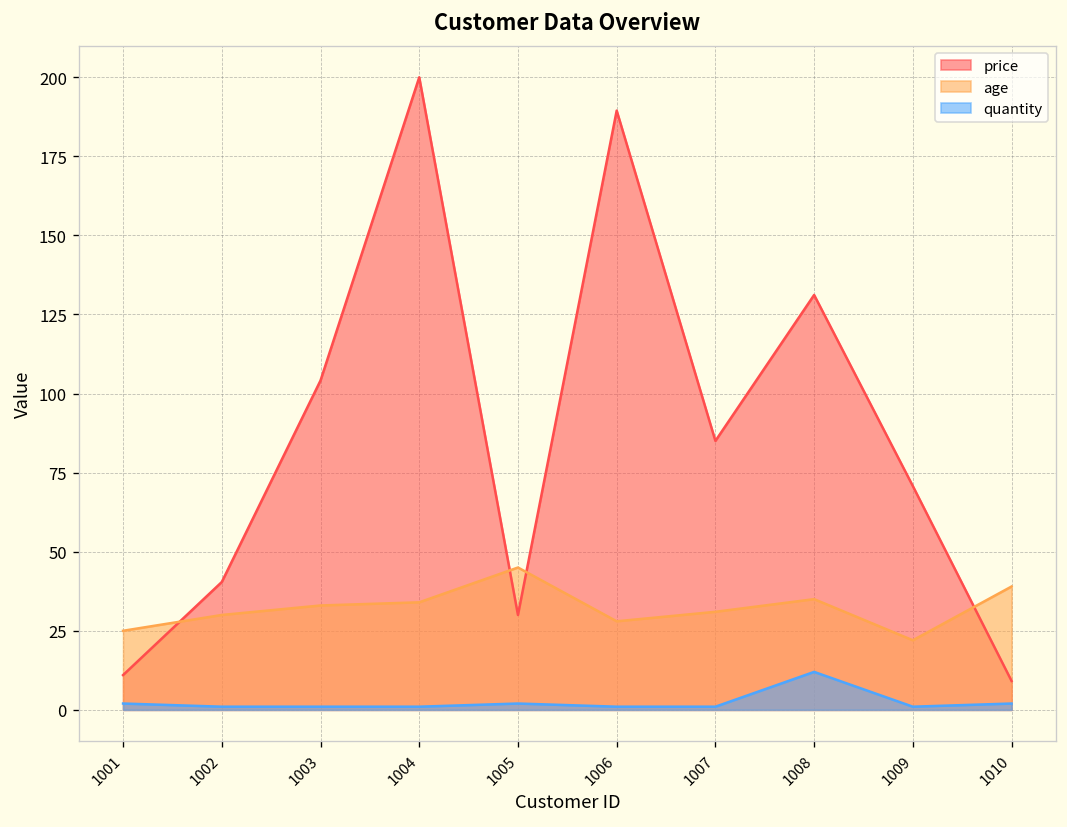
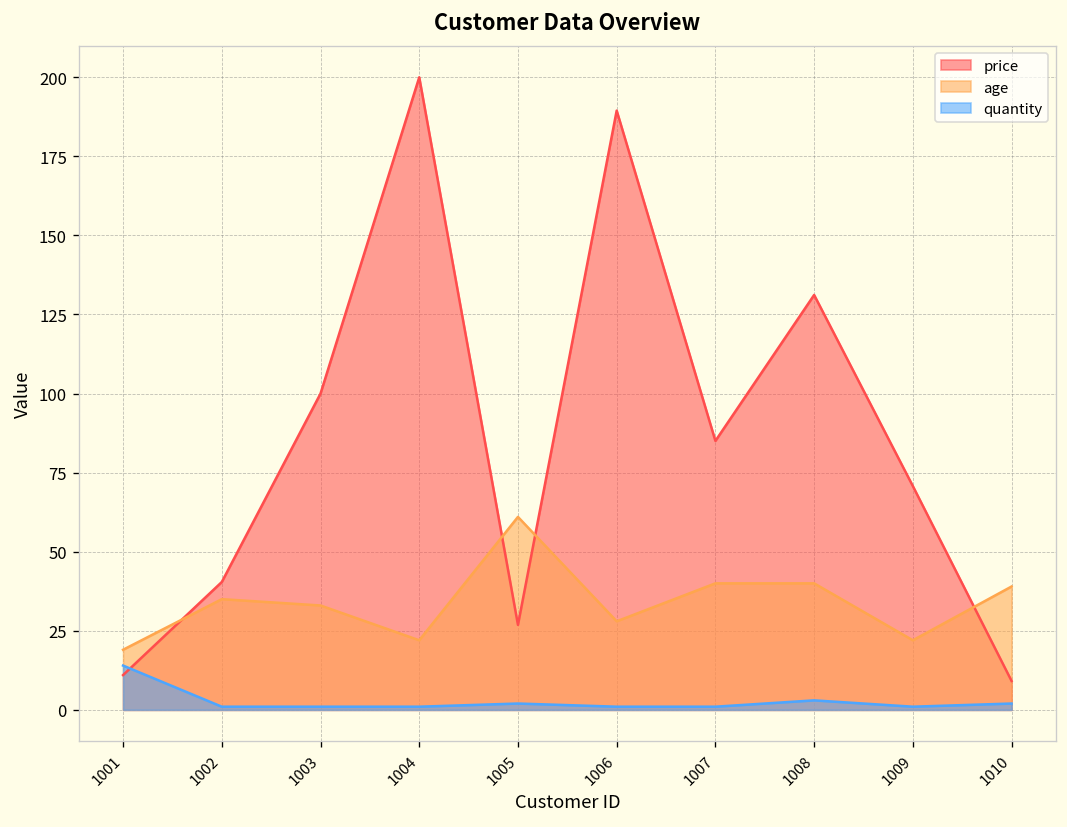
  {
    "price": {
      "1001": 11,
      "1002": 40,
-     "1003": 104,
+     "1003": 100,
      "1004": 200,
-     "1005": 30,
+     "1005": 27,
      "1006": 189,
      "1007": 85,
      "1008": 131,
      "1009": 71,
      "1010": 9
    },
    "age": {
-     "1001": 25,
-     "1002": 30,
+     "1001": 19,
+     "1002": 35,
      "1003": 33,
-     "1004": 34,
-     "1005": 45,
+     "1004": 22,
+     "1005": 61,
      "1006": 28,
-     "1007": 31,
-     "1008": 35,
+     "1007": 40,
+     "1008": 40,
      "1009": 22,
      "1010": 39
    },
    "quantity": {
-     "1001": 2,
+     "1001": 14,
      "1002": 1,
      "1003": 1,
      "1004": 1,
      "1005": 2,
      "1006": 1,
      "1007": 1,
-     "1008": 12,
+     "1008": 3,
      "1009": 1,
      "1010": 2
    }
  }
